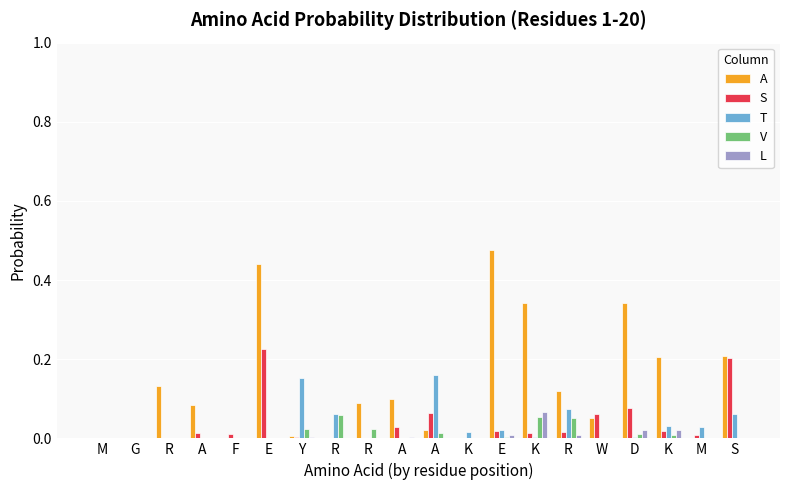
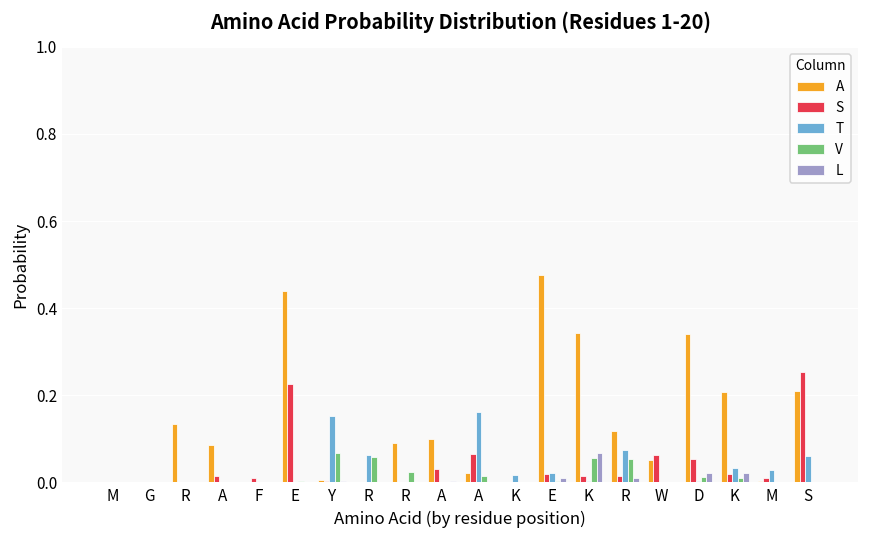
  {
    "A": {
      "G": 0.00,
      "F": 0.00,
      "W": 0.05,
      "D": 0.34,
      "S": 0.21
    },
    "S": {
      "G": 0.00,
      "F": 0.01,
      "W": 0.06,
-     "D": 0.08,
-     "S": 0.20
+     "D": 0.05,
+     "S": 0.25
    },
    "V": {
      "G": 0.00,
      "F": 0.00,
-     "Y": 0.02,
+     "Y": 0.07,
      "W": 0.00,
      "D": 0.01,
      "S": 0.00
    }
  }
